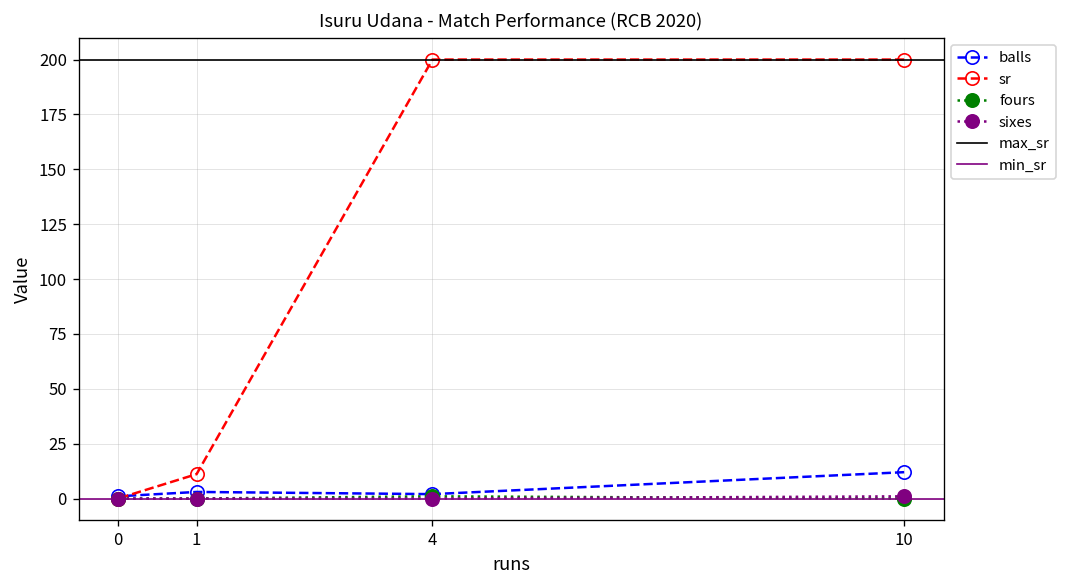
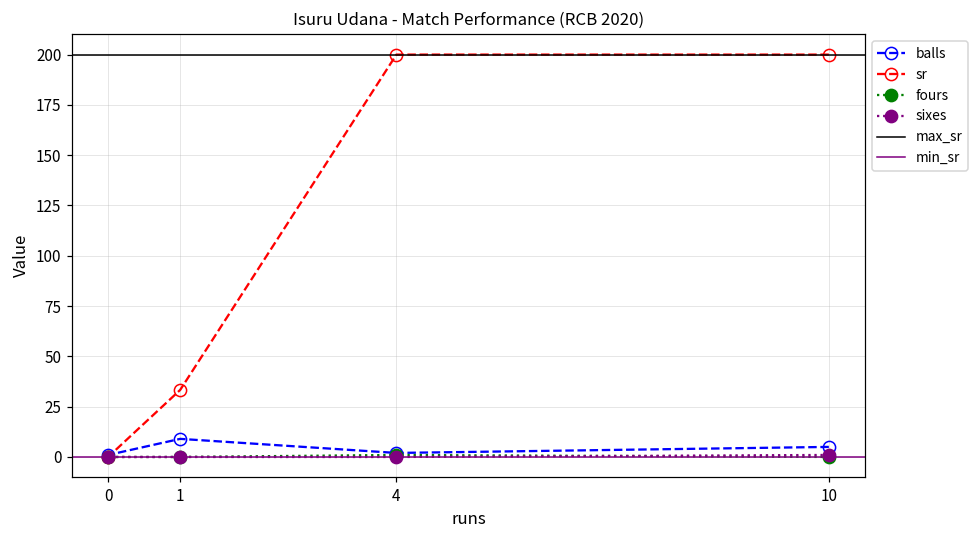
  {
    "balls": {
-     "1": 3,
-     "10": 12
+     "1": 9,
+     "10": 5
    },
    "sr": {
-     "1": 11,
+     "1": 33,
      "4": 200,
      "10": 200
    }
  }
